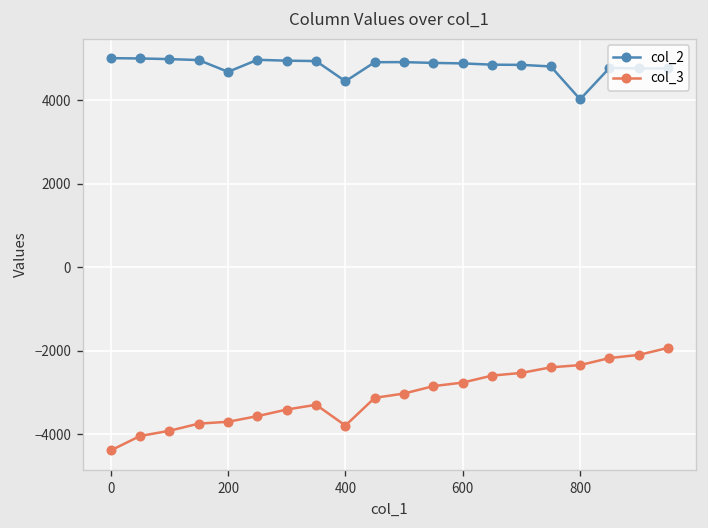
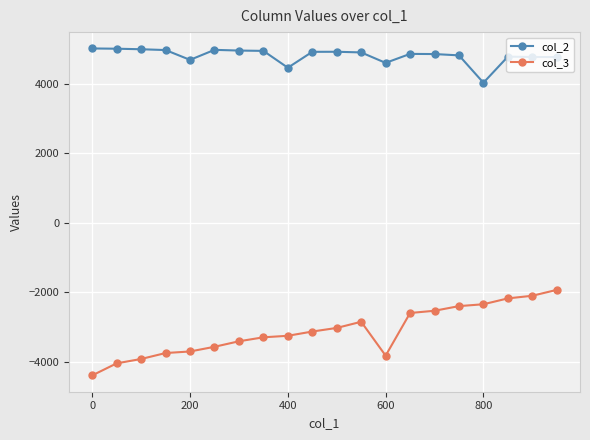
  {
    "col_2": {
      "0": 5000,
      "200": 4700,
      "400": 4500,
-     "600": 4900,
+     "600": 4600,
      "800": 4000
    },
    "col_3": {
      "0": -4400,
      "200": -3700,
-     "400": -3800,
-     "600": -2800,
+     "400": -3300,
+     "600": -3800,
      "800": -2300
    }
  }
